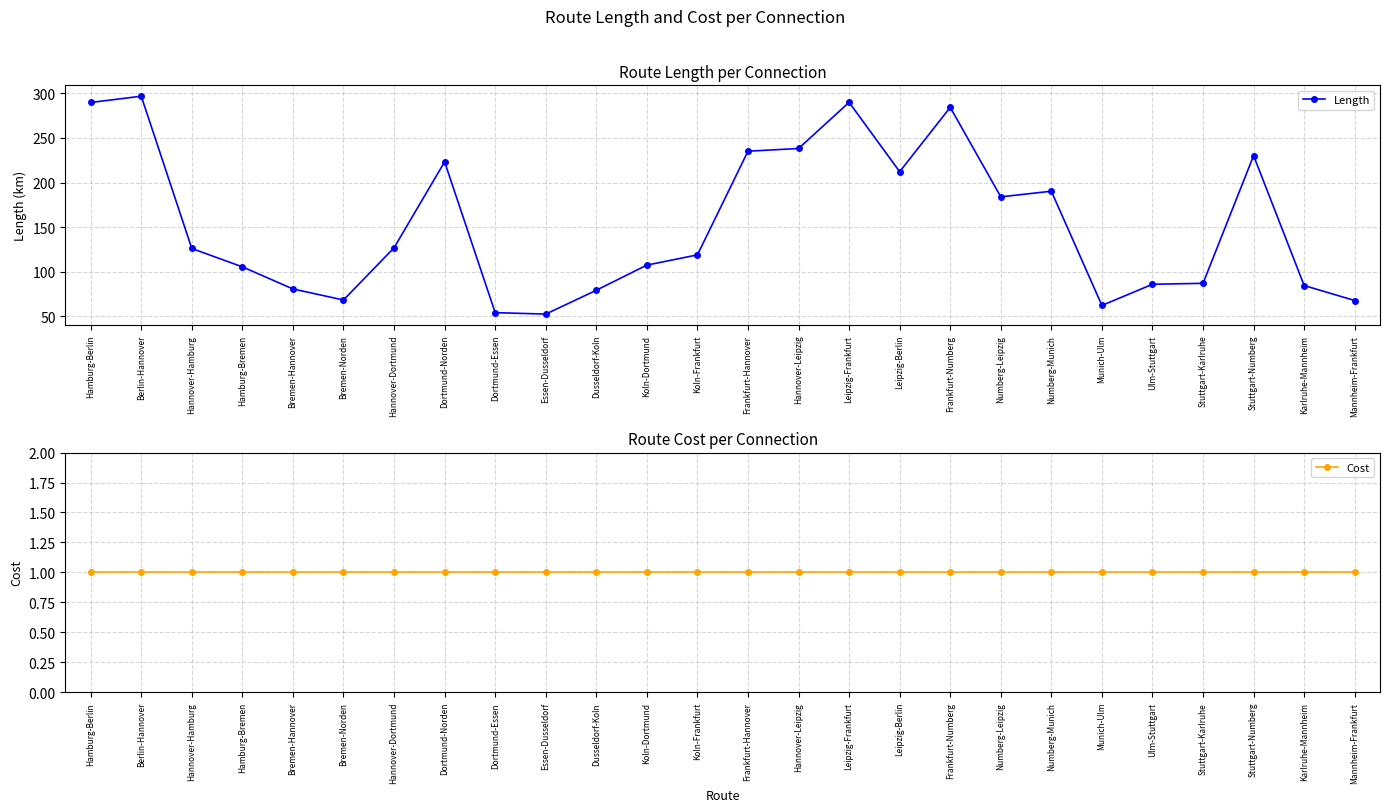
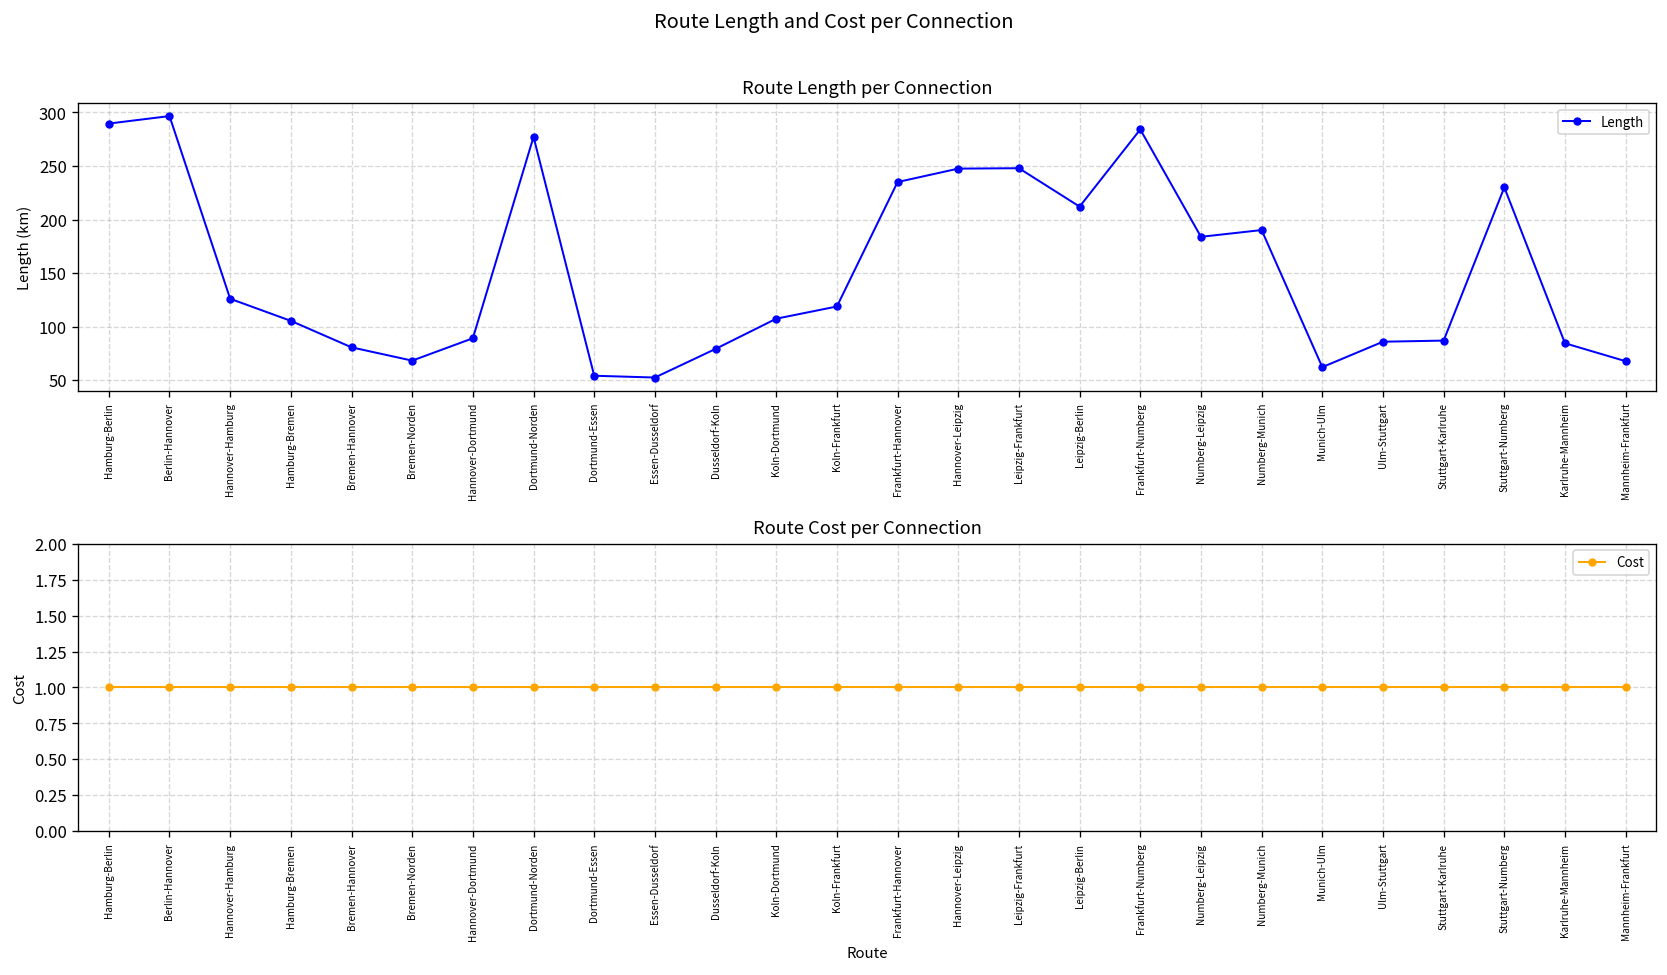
  {
    "Route Length per Connection": {
      "Hamburg-Berlin": 290,
      "Berlin-Hannover": 300,
      "Hannover-Hamburg": 130,
      "Hamburg-Bremen": 110,
      "Bremen-Hannover": 80,
      "Bremen-Norden": 70,
-     "Hannover-Dortmund": 130,
-     "Dortmund-Norden": 220,
+     "Hannover-Dortmund": 90,
+     "Dortmund-Norden": 280,
      "Dortmund-Essen": 50,
      "Essen-Dusseldorf": 50,
      "Dusseldorf-Koln": 80,
      "Koln-Dortmund": 110,
      "Koln-Frankfurt": 120,
      "Frankfurt-Hannover": 240,
-     "Hannover-Leipzig": 240,
-     "Leipzig-Frankfurt": 290,
+     "Hannover-Leipzig": 250,
+     "Leipzig-Frankfurt": 250,
      "Leipzig-Berlin": 210,
      "Frankfurt-Numberg": 280,
      "Numberg-Leipzig": 180,
      "Numberg-Munich": 190,
      "Munich-Ulm": 60,
      "Ulm-Stuttgart": 90,
      "Stuttgart-Karlruhe": 90,
      "Stuttgart-Numberg": 230,
      "Karlruhe-Mannheim": 80,
      "Mannheim-Frankfurt": 70
    },
    "Route Cost per Connection": {
      "Hamburg-Berlin": 1.00,
      "Berlin-Hannover": 1.00,
      "Hannover-Hamburg": 1.00,
      "Hamburg-Bremen": 1.00,
      "Bremen-Hannover": 1.00,
      "Bremen-Norden": 1.00,
      "Hannover-Dortmund": 1.00,
      "Dortmund-Norden": 1.00,
      "Dortmund-Essen": 1.00,
      "Essen-Dusseldorf": 1.00,
      "Dusseldorf-Koln": 1.00,
      "Koln-Dortmund": 1.00,
      "Koln-Frankfurt": 1.00,
      "Frankfurt-Hannover": 1.00,
      "Hannover-Leipzig": 1.00,
      "Leipzig-Frankfurt": 1.00,
      "Leipzig-Berlin": 1.00,
      "Frankfurt-Numberg": 1.00,
      "Numberg-Leipzig": 1.00,
      "Numberg-Munich": 1.00,
      "Munich-Ulm": 1.00,
      "Ulm-Stuttgart": 1.00,
      "Stuttgart-Karlruhe": 1.00,
      "Stuttgart-Numberg": 1.00,
      "Karlruhe-Mannheim": 1.00,
      "Mannheim-Frankfurt": 1.00
    }
  }
